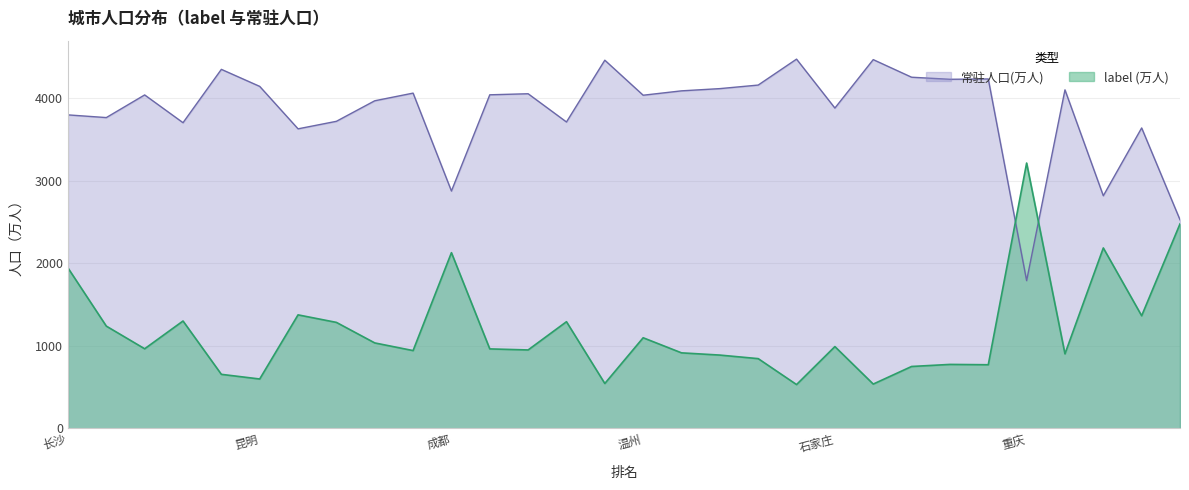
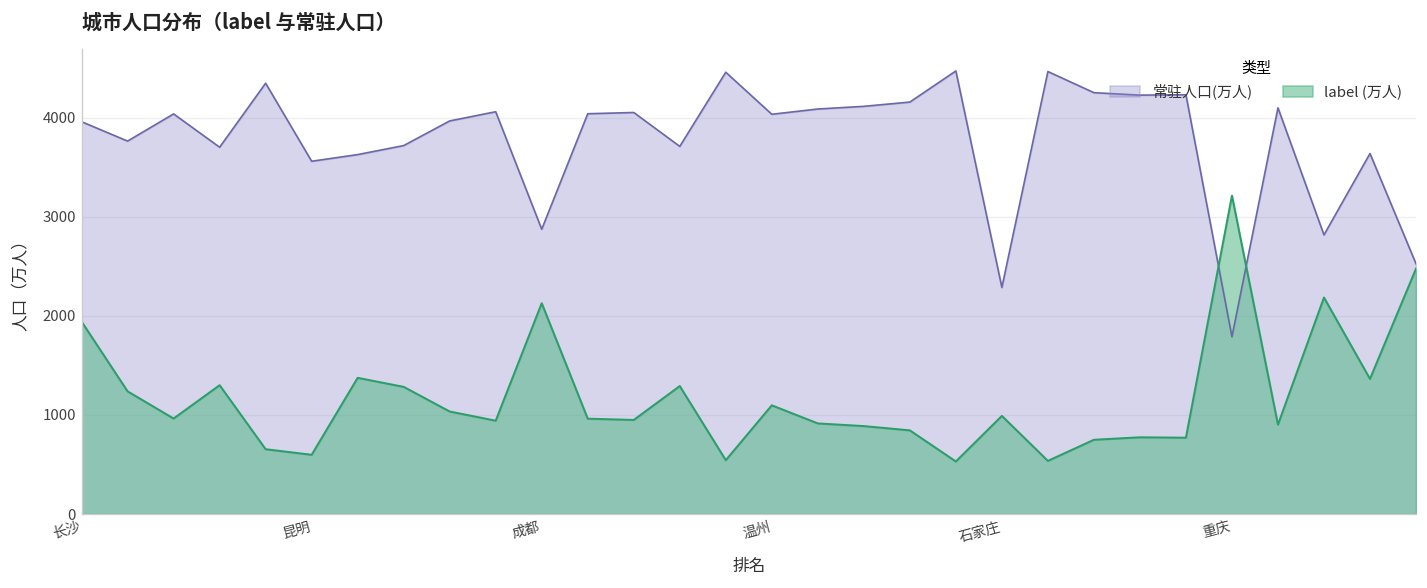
  {
    "常驻人口(万人)": {
-     "长沙": 3800,
-     "昆明": 4100,
+     "长沙": 4000,
+     "昆明": 3600,
      "成都": 2900,
      "温州": 4000,
-     "石家庄": 3900,
+     "石家庄": 2300,
      "重庆": 1800
    },
    "label (万人)": {
      "长沙": 1900,
      "昆明": 600,
      "成都": 2100,
      "温州": 1100,
      "石家庄": 1000,
      "重庆": 3200
    }
  }
